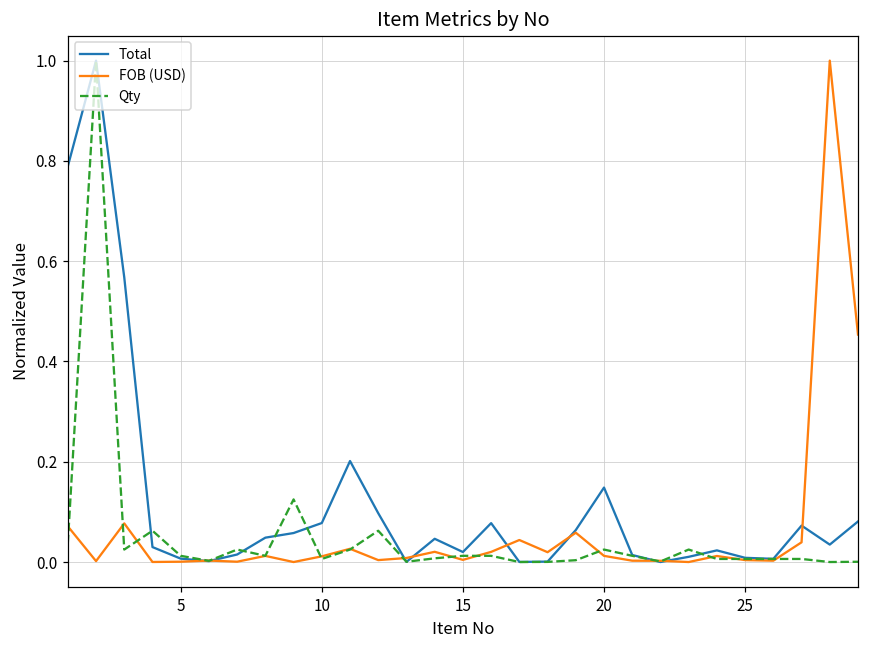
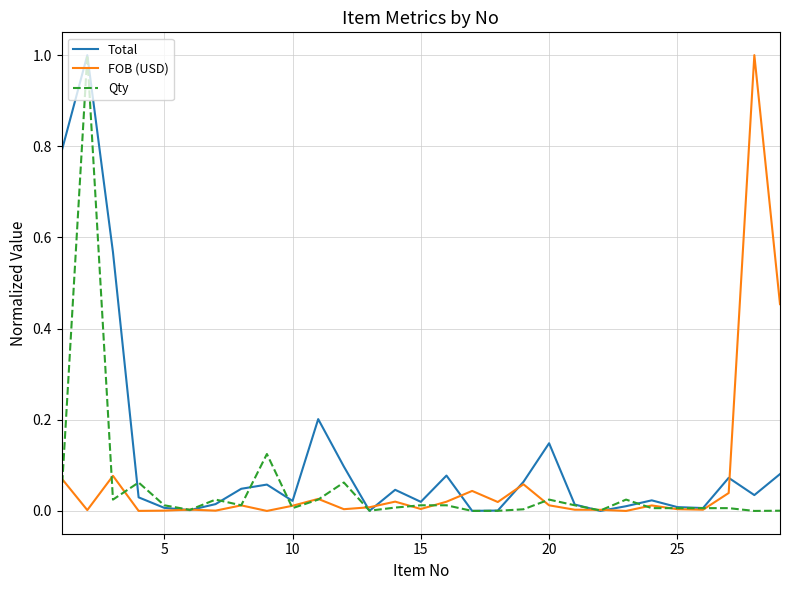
  {
    "Total": {
      "5": 0.01,
-     "10": 0.08,
+     "10": 0.02,
      "15": 0.02,
      "20": 0.15
    },
    "FOB (USD)": {
      "5": 0.00,
      "15": 0.00,
      "20": 0.01
    },
    "Qty": {
      "5": 0.01,
      "15": 0.01,
      "20": 0.02
    }
  }
